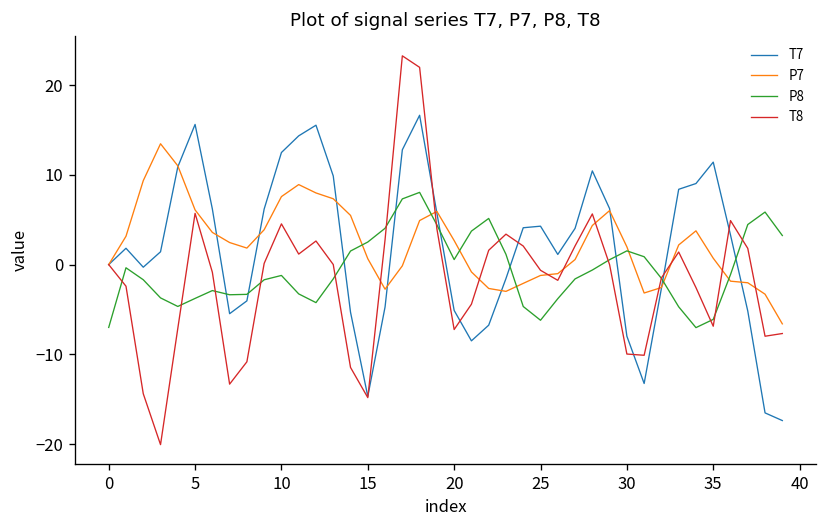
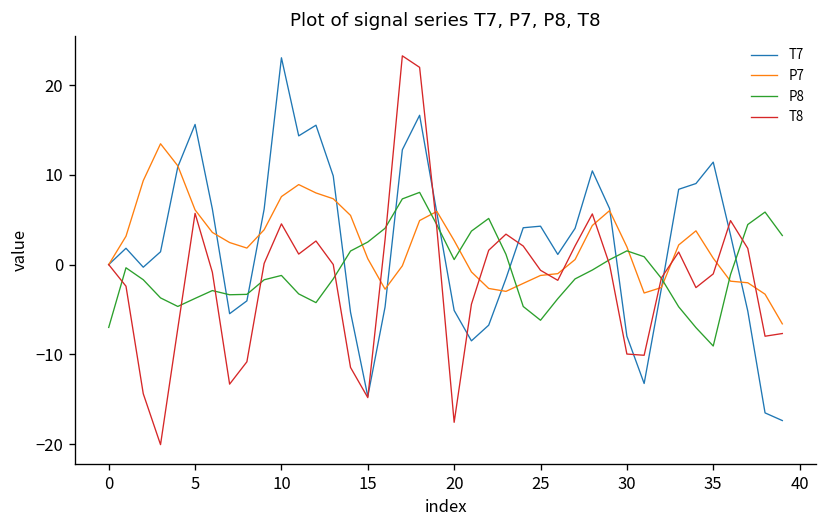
  {
    "T7": {
      "5": 16,
-     "10": 12,
+     "10": 23,
      "20": -5,
      "25": 4,
      "30": -8,
      "35": 11
    },
    "P7": {
      "5": 6,
      "10": 8,
      "15": 1,
      "20": 3,
      "25": -1,
      "30": 2,
      "35": 1
    },
    "P8": {
      "0": -7,
      "5": -4,
      "10": -1,
      "15": 3,
      "20": 1,
      "25": -6,
      "30": 2,
-     "35": -6
+     "35": -9
    },
    "T8": {
      "5": 6,
      "10": 5,
-     "20": -7,
+     "20": -18,
      "25": -1,
      "30": -10,
-     "35": -7
+     "35": -1
    }
  }
